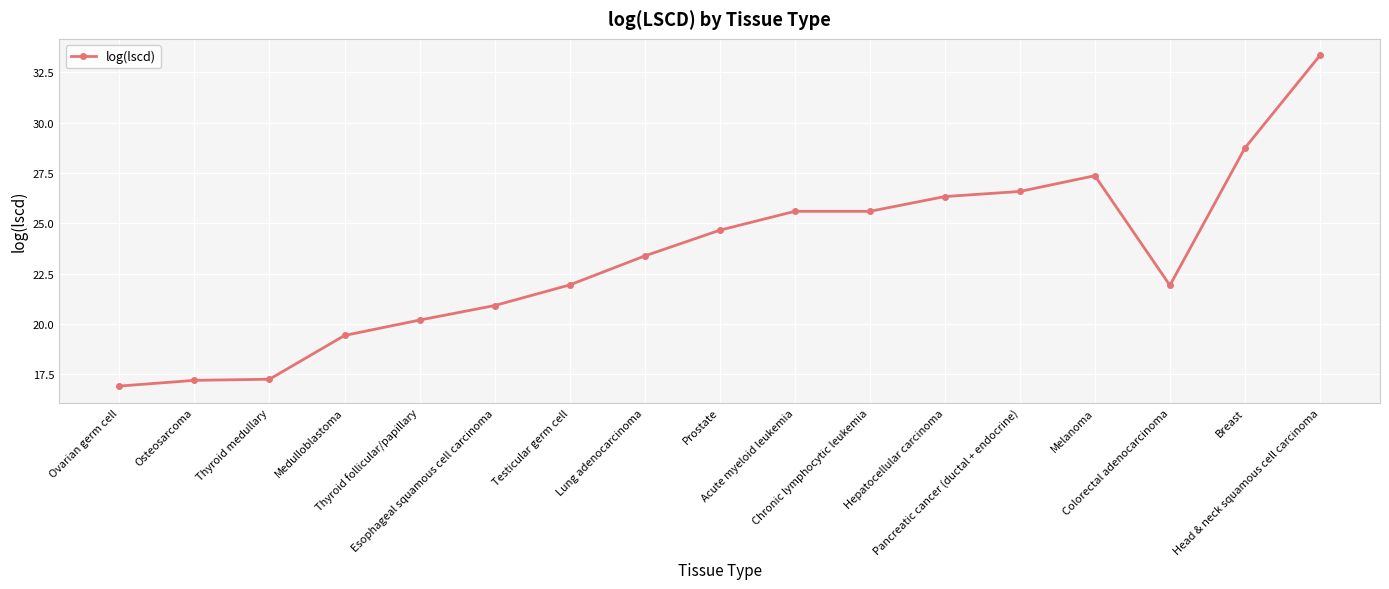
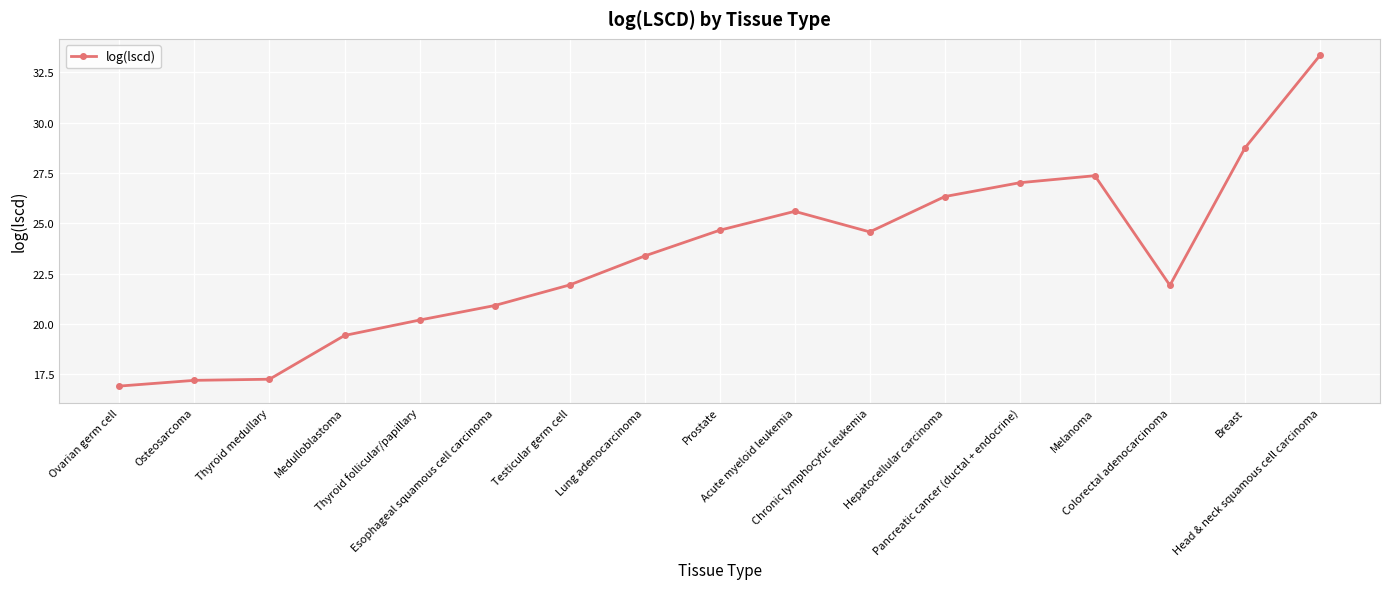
  {
    "Ovarian germ cell": 16.9,
    "Osteosarcoma": 17.2,
    "Thyroid medullary": 17.2,
    "Medulloblastoma": 19.4,
    "Thyroid follicular/papillary": 20.2,
    "Esophageal squamous cell carcinoma": 20.9,
    "Testicular germ cell": 21.9,
    "Lung adenocarcinoma": 23.4,
    "Prostate": 24.7,
    "Acute myeloid leukemia": 25.6,
-   "Chronic lymphocytic leukemia": 25.6,
+   "Chronic lymphocytic leukemia": 24.6,
    "Hepatocellular carcinoma": 26.3,
-   "Pancreatic cancer (ductal + endocrine)": 26.6,
+   "Pancreatic cancer (ductal + endocrine)": 27.0,
    "Melanoma": 27.4,
    "Colorectal adenocarcinoma": 21.9,
    "Breast": 28.7,
    "Head & neck squamous cell carcinoma": 33.3
  }
